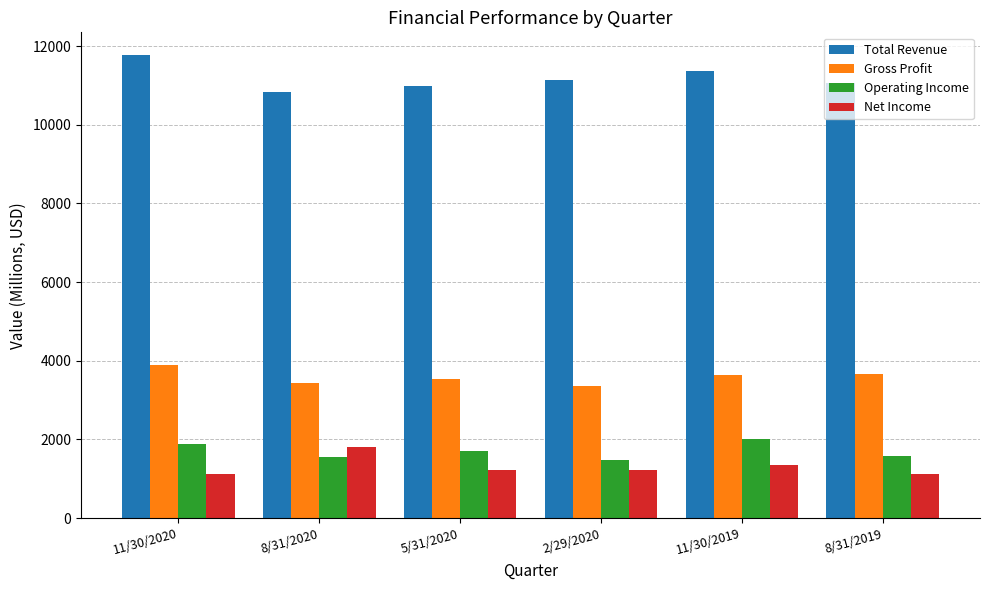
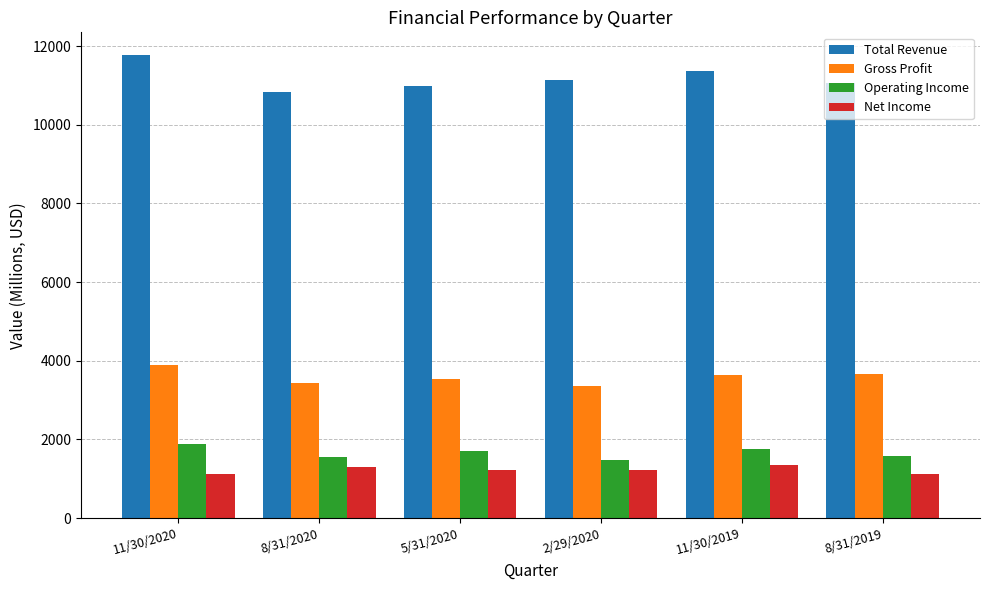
  {
    "Total Revenue": {
      "11/30/2020": 11800,
      "8/31/2020": 10800,
      "5/31/2020": 11000,
      "2/29/2020": 11100,
      "11/30/2019": 11400
    },
    "Gross Profit": {
      "11/30/2020": 3900,
      "8/31/2020": 3400,
      "5/31/2020": 3500,
      "2/29/2020": 3400,
      "11/30/2019": 3600,
      "8/31/2019": 3700
    },
    "Operating Income": {
      "11/30/2020": 1900,
      "8/31/2020": 1500,
      "5/31/2020": 1700,
      "2/29/2020": 1500,
-     "11/30/2019": 2000,
+     "11/30/2019": 1800,
      "8/31/2019": 1600
    },
    "Net Income": {
      "11/30/2020": 1100,
-     "8/31/2020": 1800,
+     "8/31/2020": 1300,
      "5/31/2020": 1200,
      "2/29/2020": 1200,
      "11/30/2019": 1400,
      "8/31/2019": 1100
    }
  }
